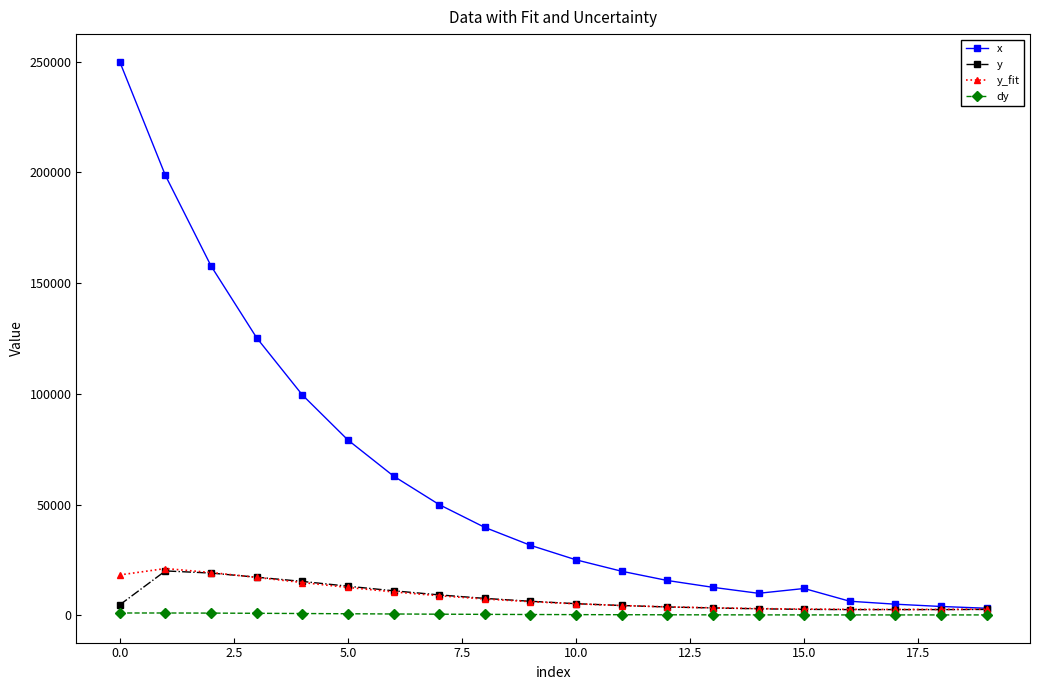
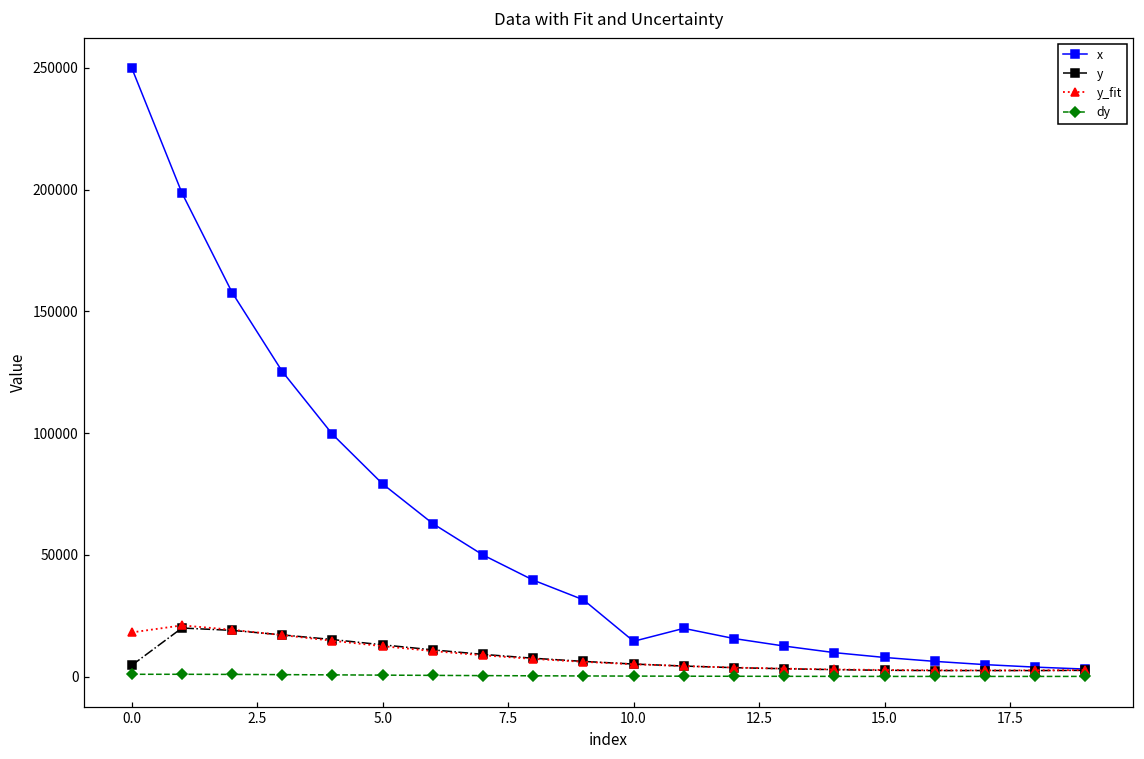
  {
    "x": {
      "0.0": 250000,
      "5.0": 79000,
-     "10.0": 25000,
-     "15.0": 12000
+     "10.0": 15000,
+     "15.0": 8000
    },
    "y": {
      "0.0": 5000
    },
    "y_fit": {
      "0.0": 18000
    },
    "dy": {
      "0.0": 1000,
      "5.0": 1000,
      "10.0": 0,
      "15.0": 0
    }
  }
